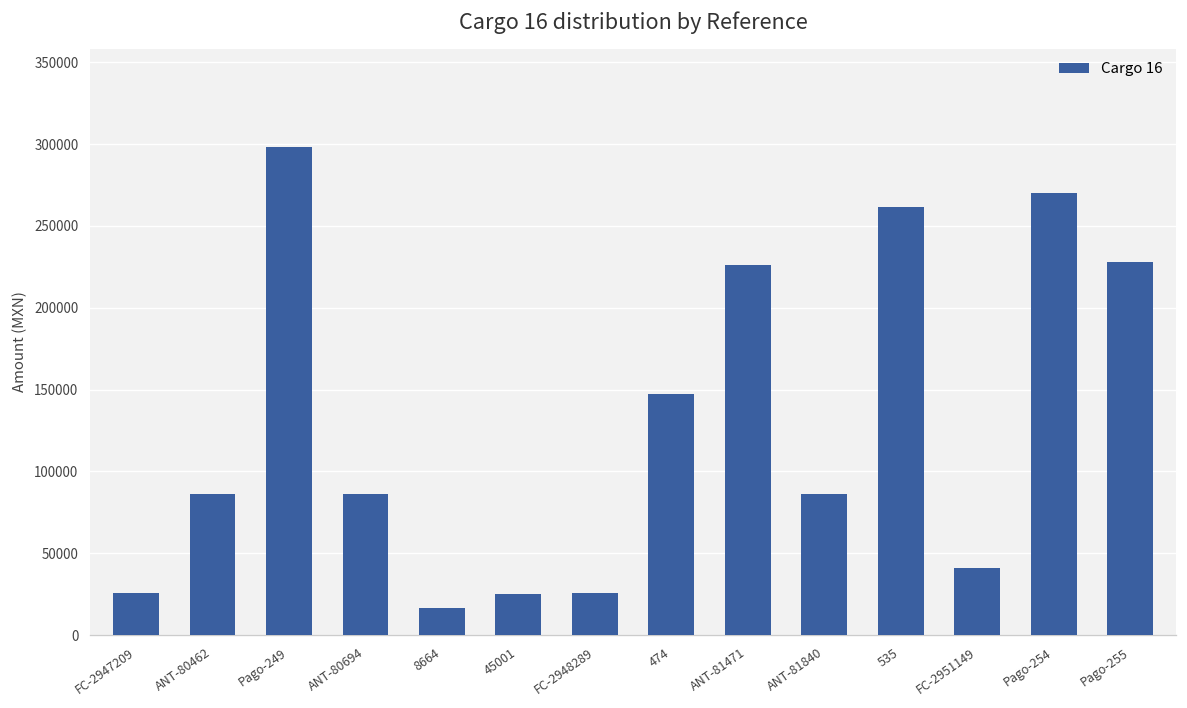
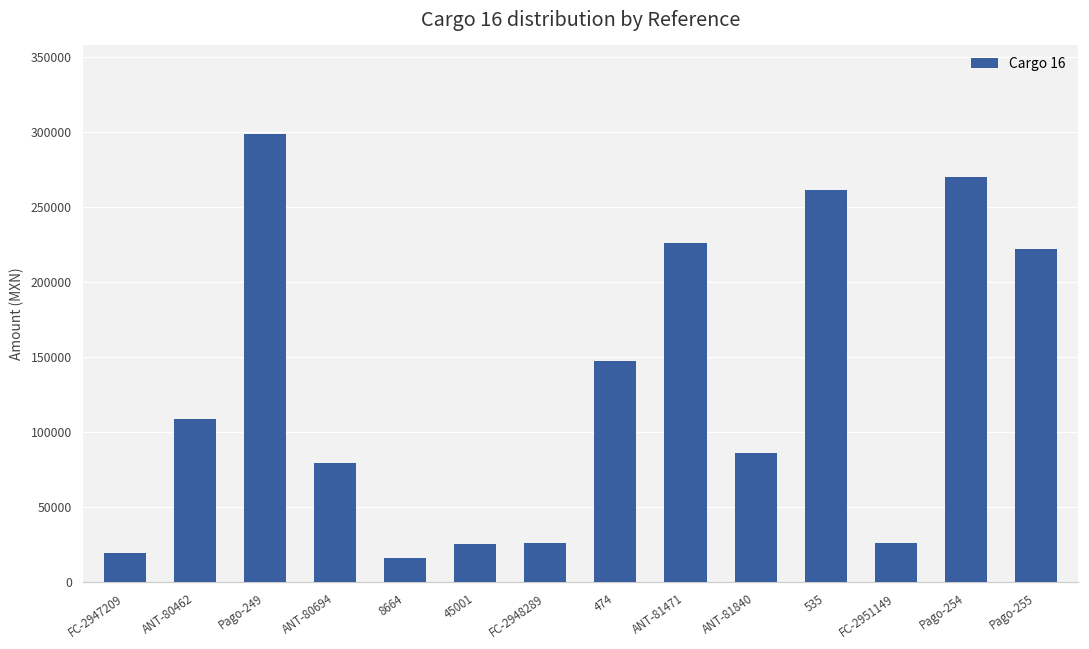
  {
-   "FC-2947209": 26000,
-   "ANT-80462": 86000,
+   "FC-2947209": 20000,
+   "ANT-80462": 109000,
    "Pago-249": 298000,
-   "ANT-80694": 86000,
+   "ANT-80694": 79000,
    "8664": 16000,
    "45001": 25000,
    "FC-2948289": 26000,
    "474": 147000,
    "ANT-81471": 226000,
    "ANT-81840": 86000,
    "535": 261000,
-   "FC-2951149": 41000,
+   "FC-2951149": 26000,
    "Pago-254": 270000,
-   "Pago-255": 228000
+   "Pago-255": 222000
  }
